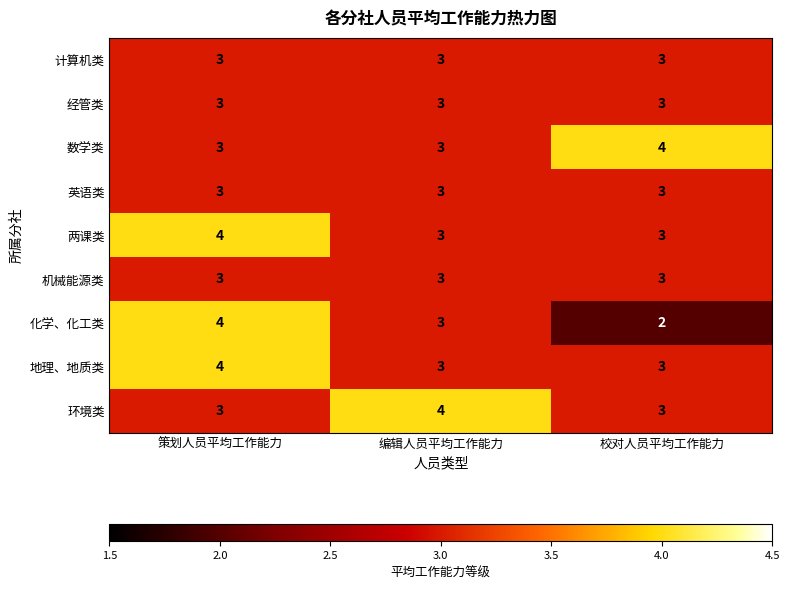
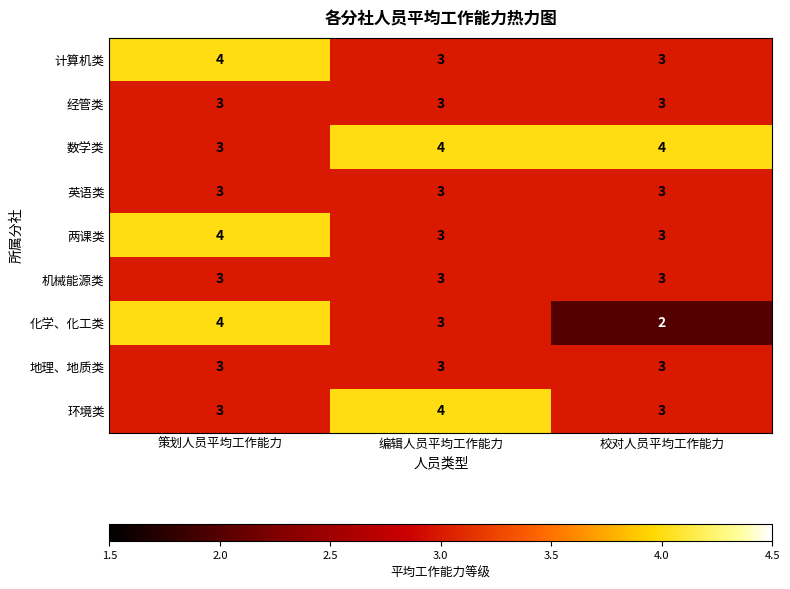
  {
    "计算机类": {
-     "策划人员平均工作能力": 3,
+     "策划人员平均工作能力": 4,
      "编辑人员平均工作能力": 3,
      "校对人员平均工作能力": 3
    },
    "经管类": {
      "策划人员平均工作能力": 3,
      "编辑人员平均工作能力": 3,
      "校对人员平均工作能力": 3
    },
    "数学类": {
      "策划人员平均工作能力": 3,
-     "编辑人员平均工作能力": 3,
+     "编辑人员平均工作能力": 4,
      "校对人员平均工作能力": 4
    },
    "英语类": {
      "策划人员平均工作能力": 3,
      "编辑人员平均工作能力": 3,
      "校对人员平均工作能力": 3
    },
    "两课类": {
      "策划人员平均工作能力": 4,
      "编辑人员平均工作能力": 3,
      "校对人员平均工作能力": 3
    },
    "机械能源类": {
      "策划人员平均工作能力": 3,
      "编辑人员平均工作能力": 3,
      "校对人员平均工作能力": 3
    },
    "化学、化工类": {
      "策划人员平均工作能力": 4,
      "编辑人员平均工作能力": 3,
      "校对人员平均工作能力": 2
    },
    "地理、地质类": {
-     "策划人员平均工作能力": 4,
+     "策划人员平均工作能力": 3,
      "编辑人员平均工作能力": 3,
      "校对人员平均工作能力": 3
    },
    "环境类": {
      "策划人员平均工作能力": 3,
      "编辑人员平均工作能力": 4,
      "校对人员平均工作能力": 3
    }
  }
